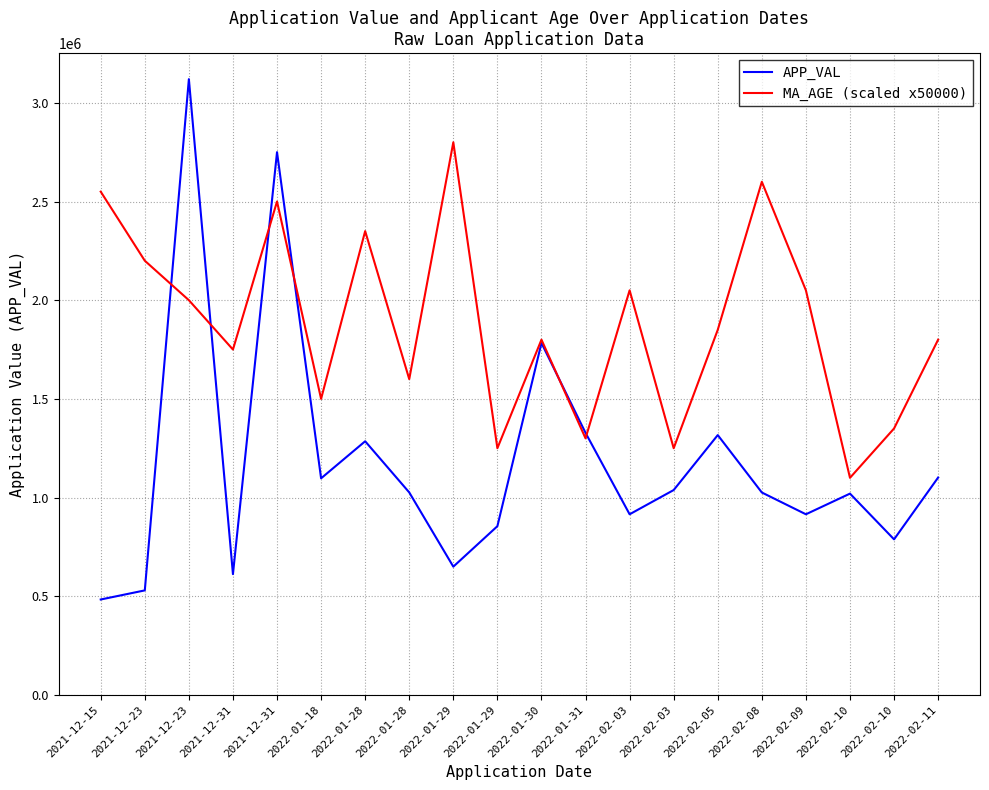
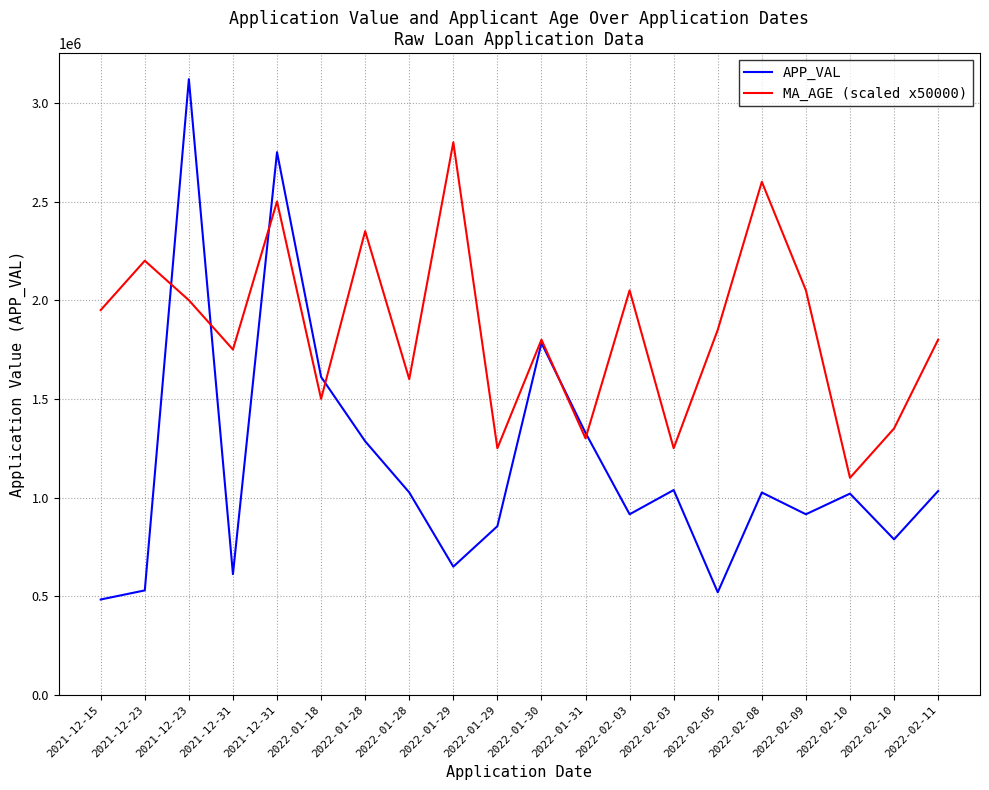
  {
    "APP_VAL": {
      "2021-12-15": 480000,
-     "2022-01-18": 1100000,
+     "2022-01-18": 1610000,
      "2022-01-30": 1780000,
      "2022-01-31": 1330000,
-     "2022-02-05": 1320000,
+     "2022-02-05": 520000,
      "2022-02-08": 1030000,
      "2022-02-09": 920000,
-     "2022-02-11": 1100000
+     "2022-02-11": 1030000
    },
    "MA_AGE (scaled x50000)": {
-     "2021-12-15": 2550000,
+     "2021-12-15": 1950000,
      "2022-01-18": 1500000,
      "2022-01-30": 1800000,
      "2022-01-31": 1300000,
      "2022-02-05": 1850000,
      "2022-02-08": 2600000,
      "2022-02-09": 2050000,
      "2022-02-11": 1800000
    }
  }
